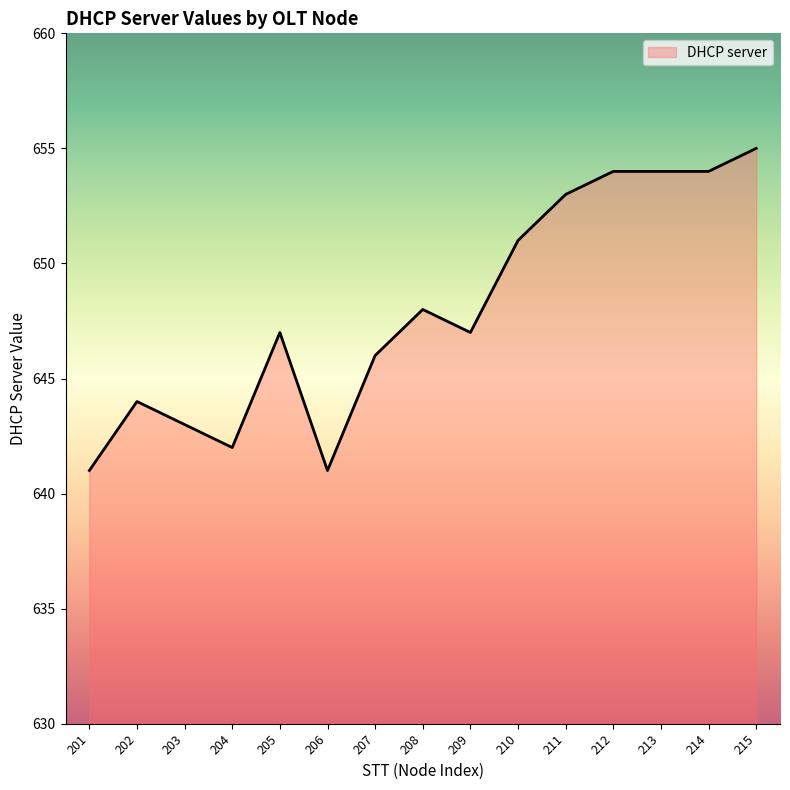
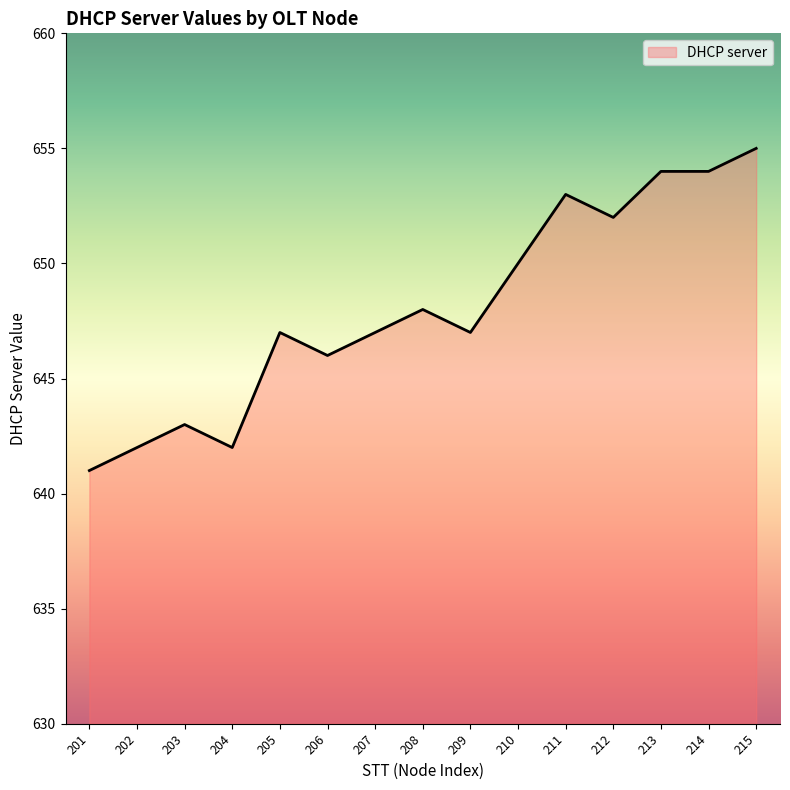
  {
    "201": 641,
-   "202": 644,
+   "202": 642,
    "203": 643,
    "204": 642,
    "205": 647,
-   "206": 641,
-   "207": 646,
+   "206": 646,
+   "207": 647,
    "208": 648,
    "209": 647,
-   "210": 651,
+   "210": 650,
    "211": 653,
-   "212": 654,
+   "212": 652,
    "213": 654,
    "214": 654,
    "215": 655
  }
